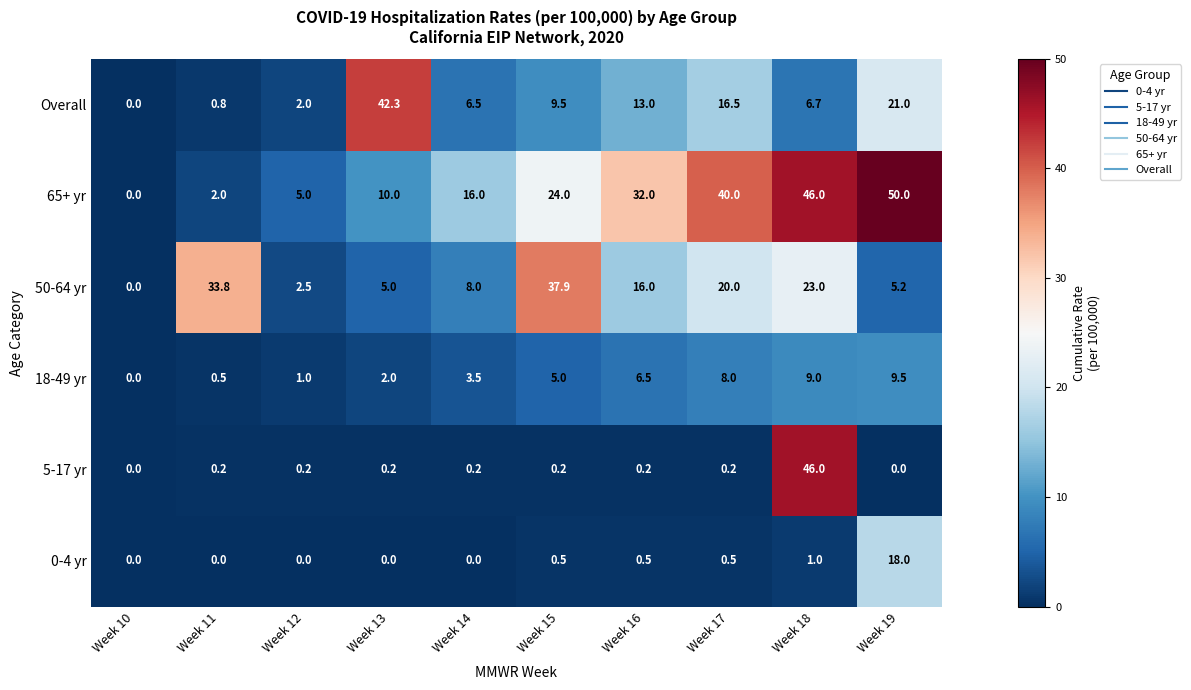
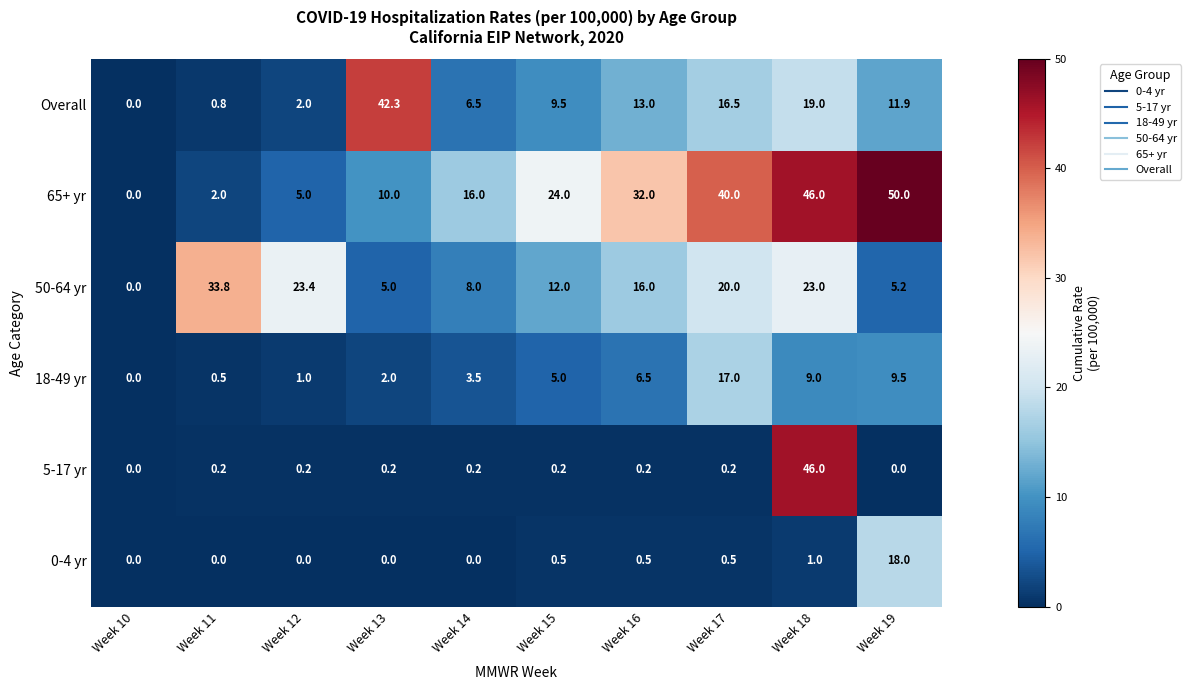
  {
    "Overall": {
      "Week 10": 0.0,
      "Week 11": 0.8,
      "Week 12": 2.0,
      "Week 13": 42.3,
      "Week 14": 6.5,
      "Week 15": 9.5,
      "Week 16": 13.0,
      "Week 17": 16.5,
-     "Week 18": 6.7,
-     "Week 19": 21.0
+     "Week 18": 19.0,
+     "Week 19": 11.9
    },
    "65+ yr": {
      "Week 10": 0.0,
      "Week 11": 2.0,
      "Week 12": 5.0,
      "Week 13": 10.0,
      "Week 14": 16.0,
      "Week 15": 24.0,
      "Week 16": 32.0,
      "Week 17": 40.0,
      "Week 18": 46.0,
      "Week 19": 50.0
    },
    "50-64 yr": {
      "Week 10": 0.0,
      "Week 11": 33.8,
-     "Week 12": 2.5,
+     "Week 12": 23.4,
      "Week 13": 5.0,
      "Week 14": 8.0,
-     "Week 15": 37.9,
+     "Week 15": 12.0,
      "Week 16": 16.0,
      "Week 17": 20.0,
      "Week 18": 23.0,
      "Week 19": 5.2
    },
    "18-49 yr": {
      "Week 10": 0.0,
      "Week 11": 0.5,
      "Week 12": 1.0,
      "Week 13": 2.0,
      "Week 14": 3.5,
      "Week 15": 5.0,
      "Week 16": 6.5,
-     "Week 17": 8.0,
+     "Week 17": 17.0,
      "Week 18": 9.0,
      "Week 19": 9.5
    },
    "5-17 yr": {
      "Week 10": 0.0,
      "Week 11": 0.2,
      "Week 12": 0.2,
      "Week 13": 0.2,
      "Week 14": 0.2,
      "Week 15": 0.2,
      "Week 16": 0.2,
      "Week 17": 0.2,
      "Week 18": 46.0,
      "Week 19": 0.0
    },
    "0-4 yr": {
      "Week 10": 0.0,
      "Week 11": 0.0,
      "Week 12": 0.0,
      "Week 13": 0.0,
      "Week 14": 0.0,
      "Week 15": 0.5,
      "Week 16": 0.5,
      "Week 17": 0.5,
      "Week 18": 1.0,
      "Week 19": 18.0
    }
  }
